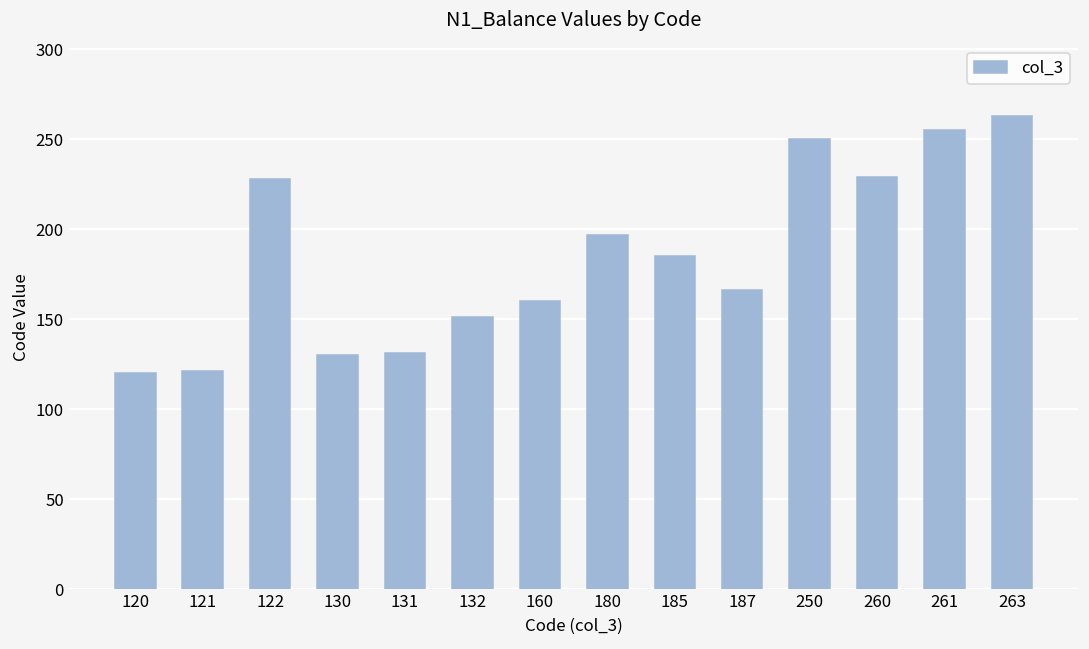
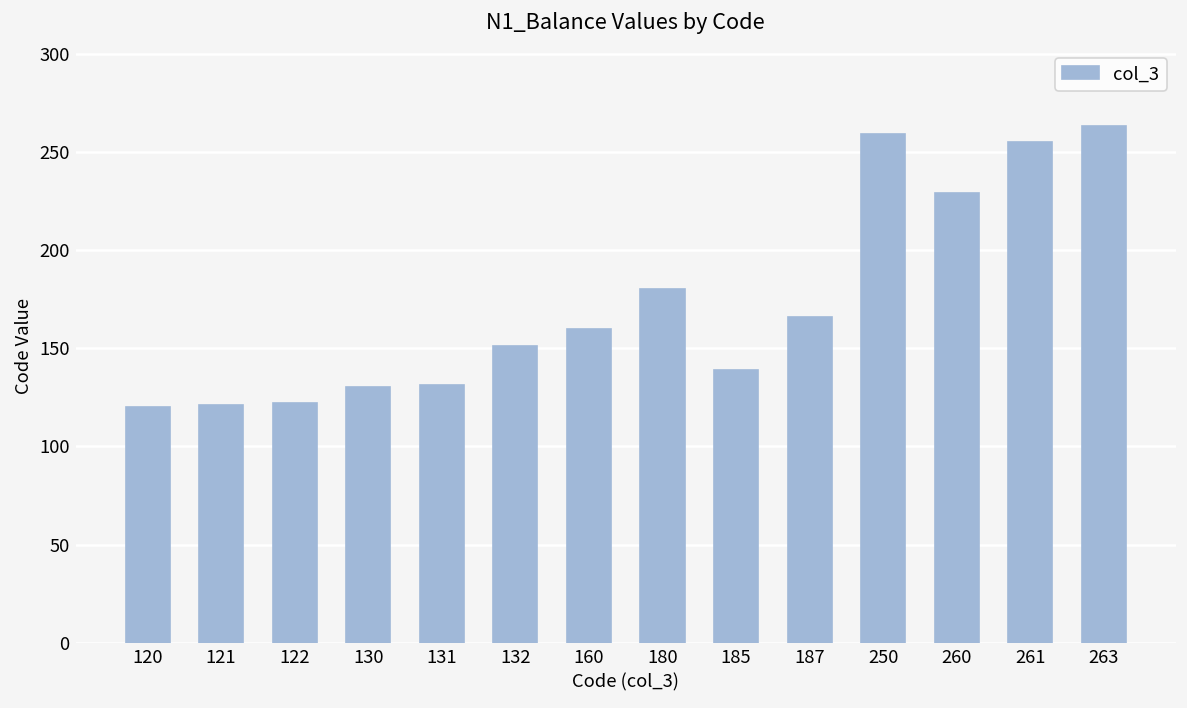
  {
    "120": 120,
    "121": 121,
-   "122": 228,
+   "122": 122,
    "130": 130,
    "131": 131,
    "132": 151,
    "160": 160,
-   "180": 197,
-   "185": 185,
+   "180": 180,
+   "185": 139,
    "187": 166,
-   "250": 250,
+   "250": 259,
    "260": 229,
    "261": 255,
    "263": 263
  }
